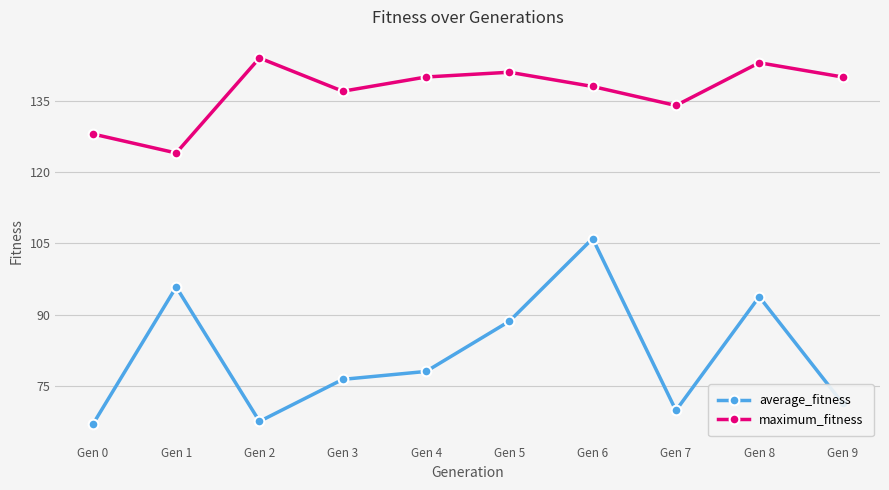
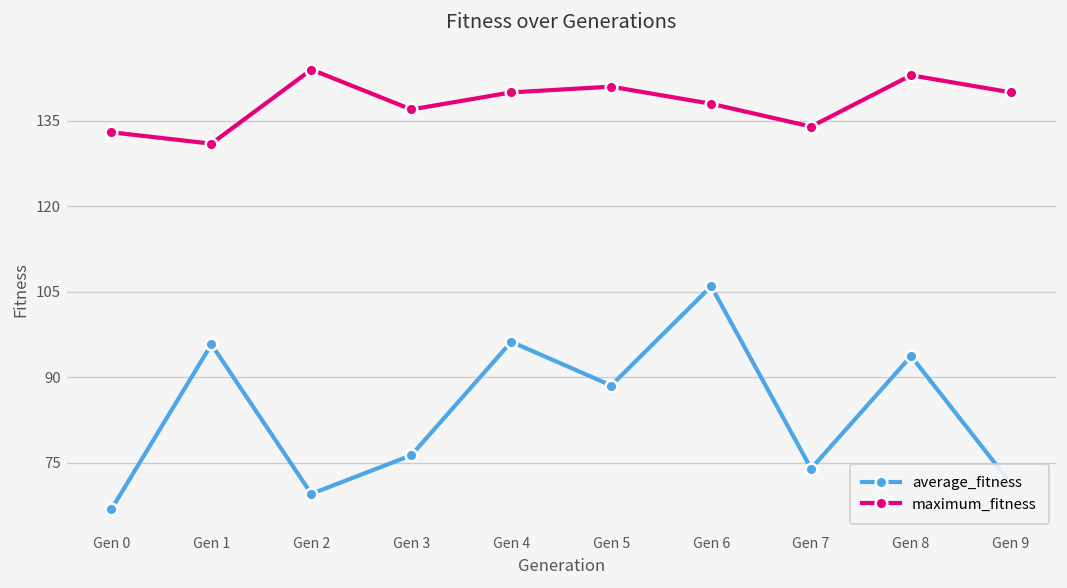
  {
    "average_fitness": {
      "Gen 0": 67,
      "Gen 1": 96,
-     "Gen 2": 68,
+     "Gen 2": 70,
      "Gen 3": 76,
-     "Gen 4": 78,
+     "Gen 4": 96,
      "Gen 5": 89,
      "Gen 6": 106,
-     "Gen 7": 70,
+     "Gen 7": 74,
      "Gen 8": 94
    },
    "maximum_fitness": {
-     "Gen 0": 128,
-     "Gen 1": 124,
+     "Gen 0": 133,
+     "Gen 1": 131,
      "Gen 2": 144,
      "Gen 3": 137,
      "Gen 4": 140,
      "Gen 5": 141,
      "Gen 6": 138,
      "Gen 7": 134,
      "Gen 8": 143,
      "Gen 9": 140
    }
  }
